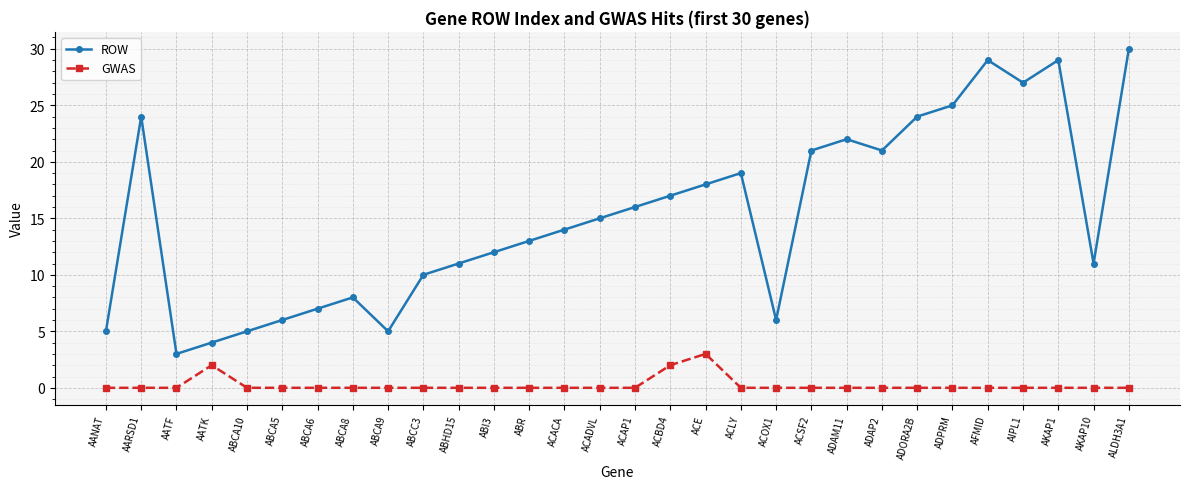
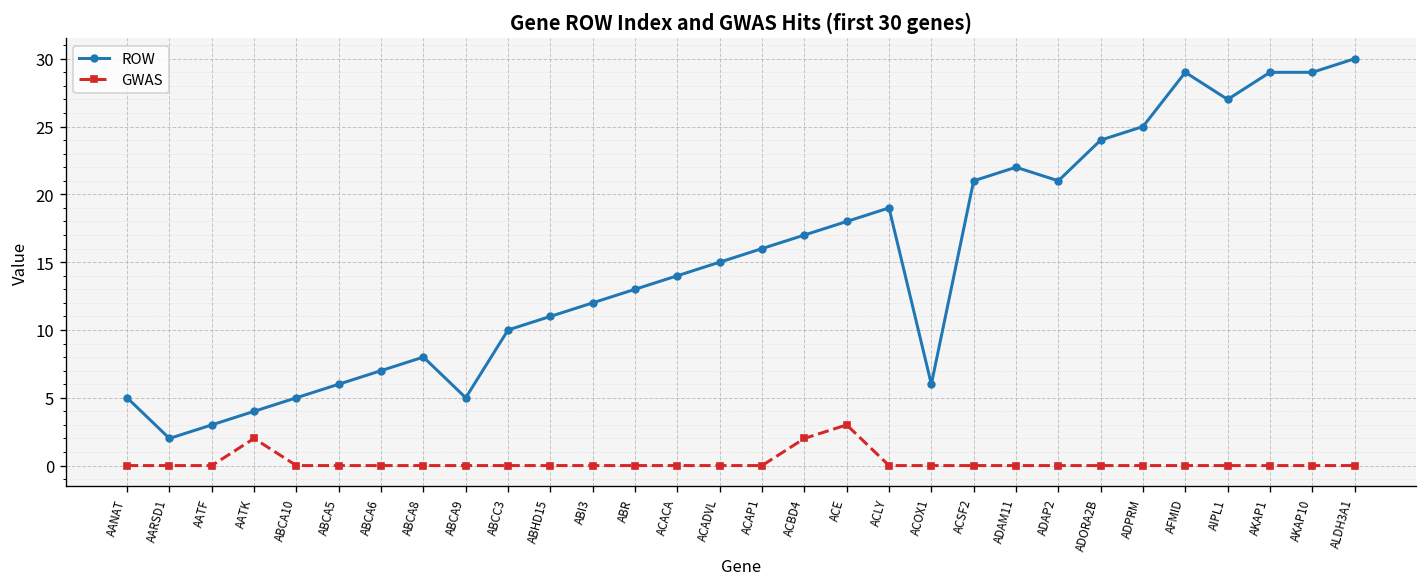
  {
    "ROW": {
      "AANAT": 5,
-     "AARSD1": 24,
+     "AARSD1": 2,
      "AATF": 3,
      "AATK": 4,
      "ABCA10": 5,
      "ABCA5": 6,
      "ABCA6": 7,
      "ABCA8": 8,
      "ABCA9": 5,
      "ABCC3": 10,
      "ABHD15": 11,
      "ABI3": 12,
      "ABR": 13,
      "ACACA": 14,
      "ACADVL": 15,
      "ACAP1": 16,
      "ACBD4": 17,
      "ACE": 18,
      "ACLY": 19,
      "ACOX1": 6,
      "ACSF2": 21,
      "ADAM11": 22,
      "ADAP2": 21,
      "ADORA2B": 24,
      "ADPRM": 25,
      "AFMID": 29,
      "AIPL1": 27,
      "AKAP1": 29,
-     "AKAP10": 11,
+     "AKAP10": 29,
      "ALDH3A1": 30
    },
    "GWAS": {
      "AANAT": 0,
      "AARSD1": 0,
      "AATF": 0,
      "AATK": 2,
      "ABCA10": 0,
      "ABCA5": 0,
      "ABCA6": 0,
      "ABCA8": 0,
      "ABCA9": 0,
      "ABCC3": 0,
      "ABHD15": 0,
      "ABI3": 0,
      "ABR": 0,
      "ACACA": 0,
      "ACADVL": 0,
      "ACAP1": 0,
      "ACBD4": 2,
      "ACE": 3,
      "ACLY": 0,
      "ACOX1": 0,
      "ACSF2": 0,
      "ADAM11": 0,
      "ADAP2": 0,
      "ADORA2B": 0,
      "ADPRM": 0,
      "AFMID": 0,
      "AIPL1": 0,
      "AKAP1": 0,
      "AKAP10": 0,
      "ALDH3A1": 0
    }
  }
